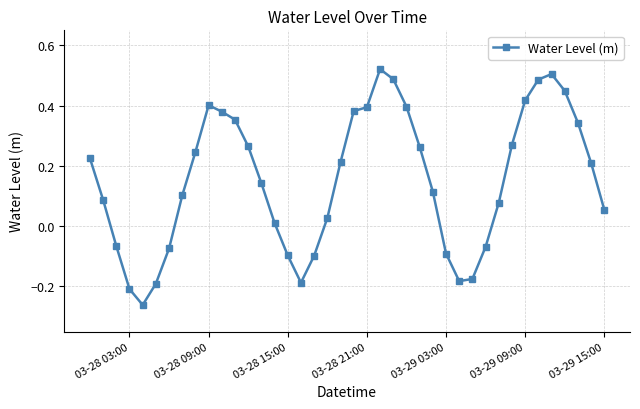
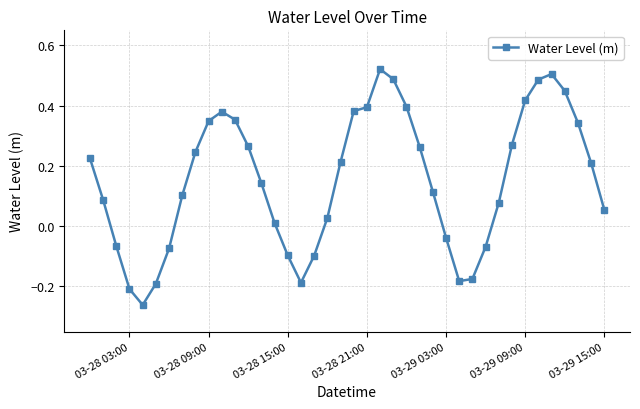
  {
    "03-28 03:00": -0.21,
-   "03-28 09:00": 0.40,
+   "03-28 09:00": 0.35,
    "03-28 15:00": -0.10,
    "03-28 21:00": 0.39,
-   "03-29 03:00": -0.09,
+   "03-29 03:00": -0.04,
    "03-29 09:00": 0.42,
    "03-29 15:00": 0.05
  }
